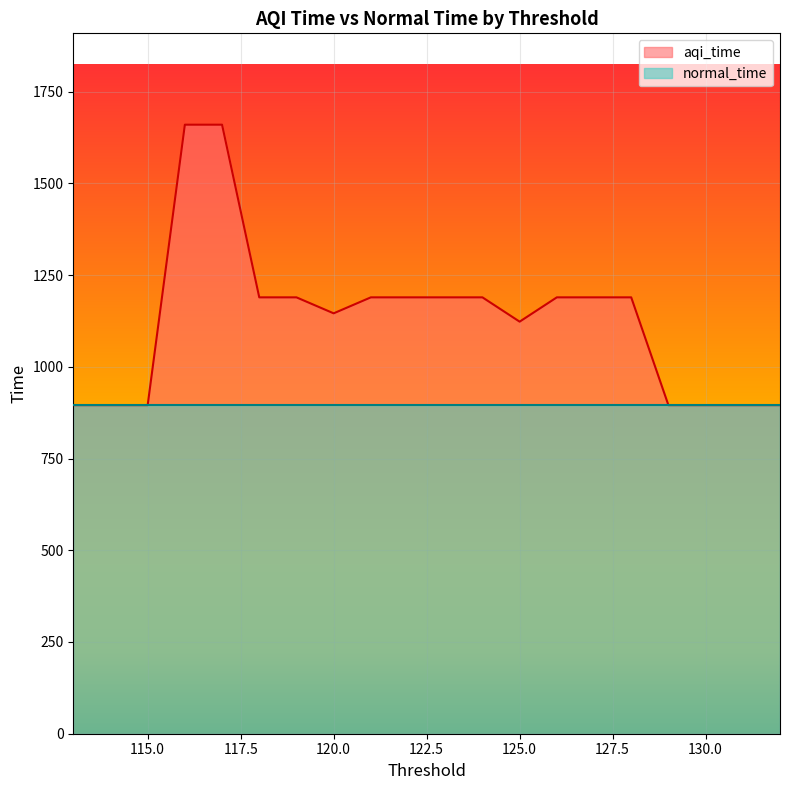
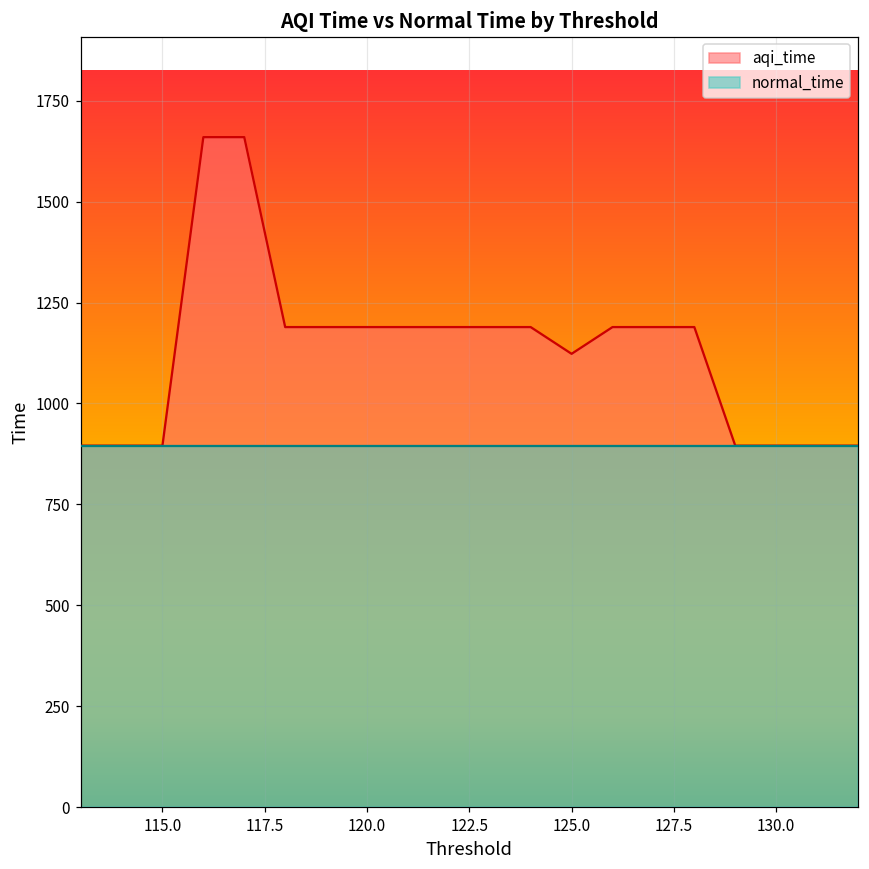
  {
    "aqi_time": {
-     "120.0": 1150,
+     "120.0": 1190,
      "125.0": 1120
    },
    "normal_time": {
      "120.0": 900,
      "125.0": 900
    }
  }
